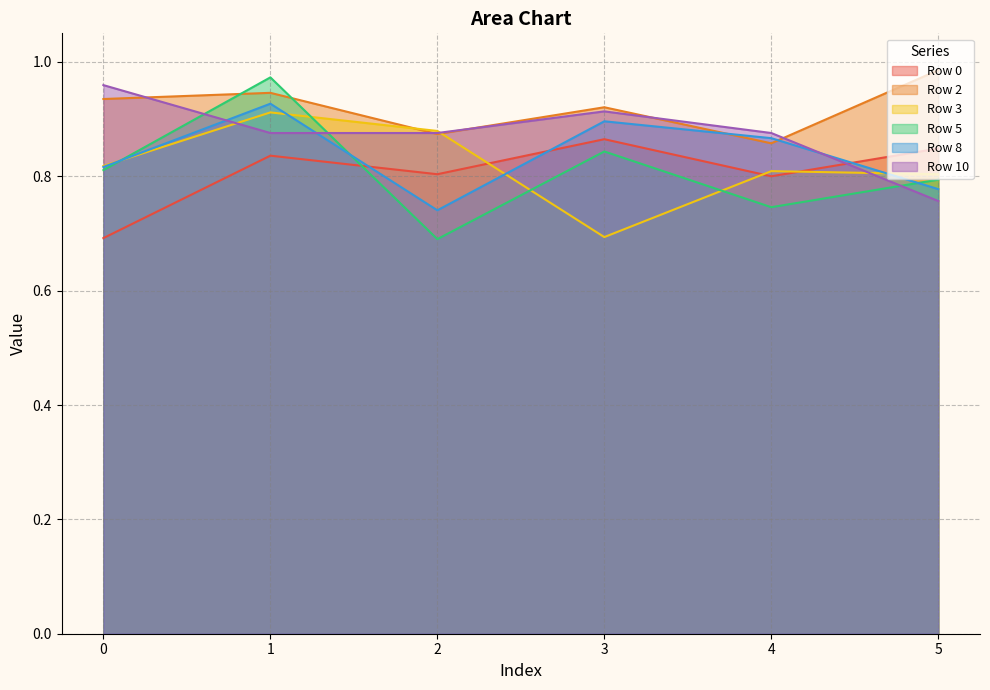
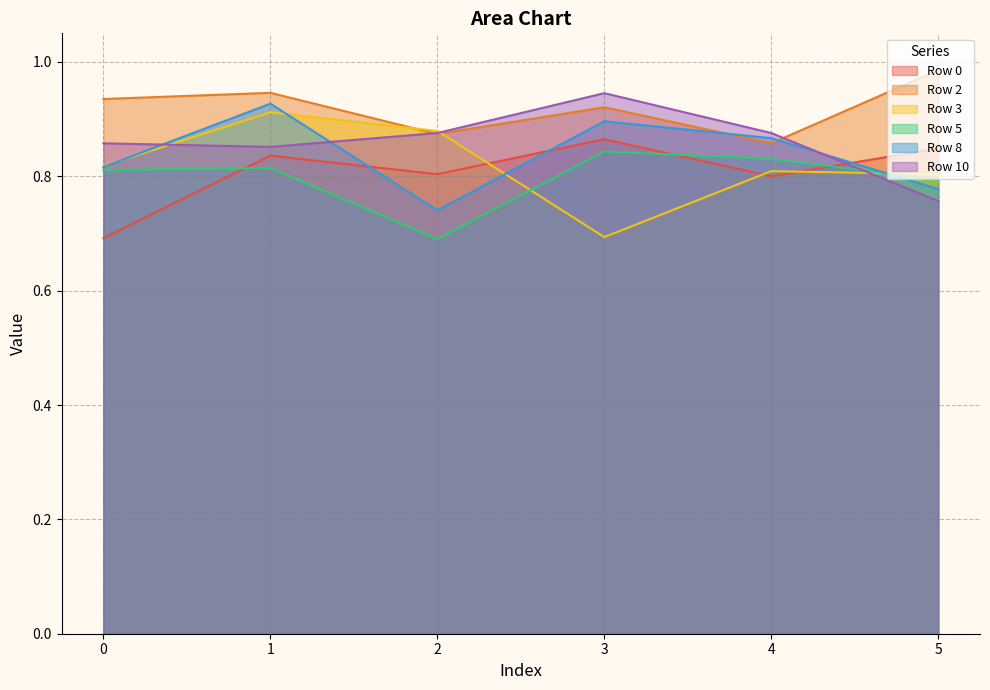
  {
    "Row 5": {
      "0": 0.81,
-     "1": 0.97,
+     "1": 0.81,
      "2": 0.69,
      "3": 0.84,
-     "4": 0.75,
+     "4": 0.83,
      "5": 0.79
    },
    "Row 8": {
      "1": 0.93,
      "2": 0.74,
      "3": 0.90,
      "4": 0.87,
      "5": 0.78
    },
    "Row 10": {
-     "0": 0.96,
-     "1": 0.88,
-     "3": 0.91,
+     "0": 0.86,
+     "1": 0.85,
+     "3": 0.95,
      "4": 0.88,
      "5": 0.76
    }
  }
